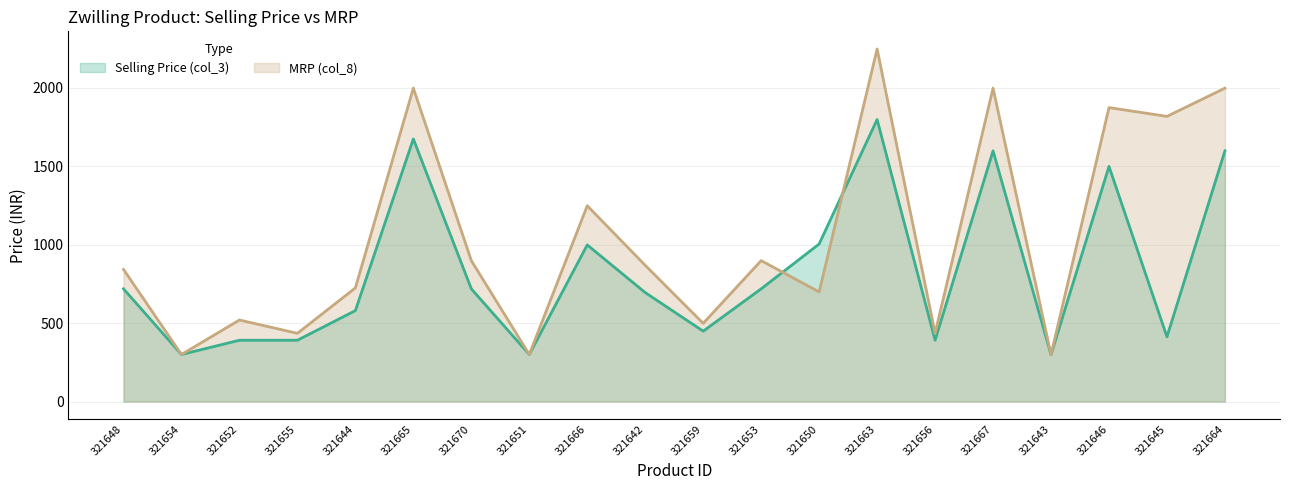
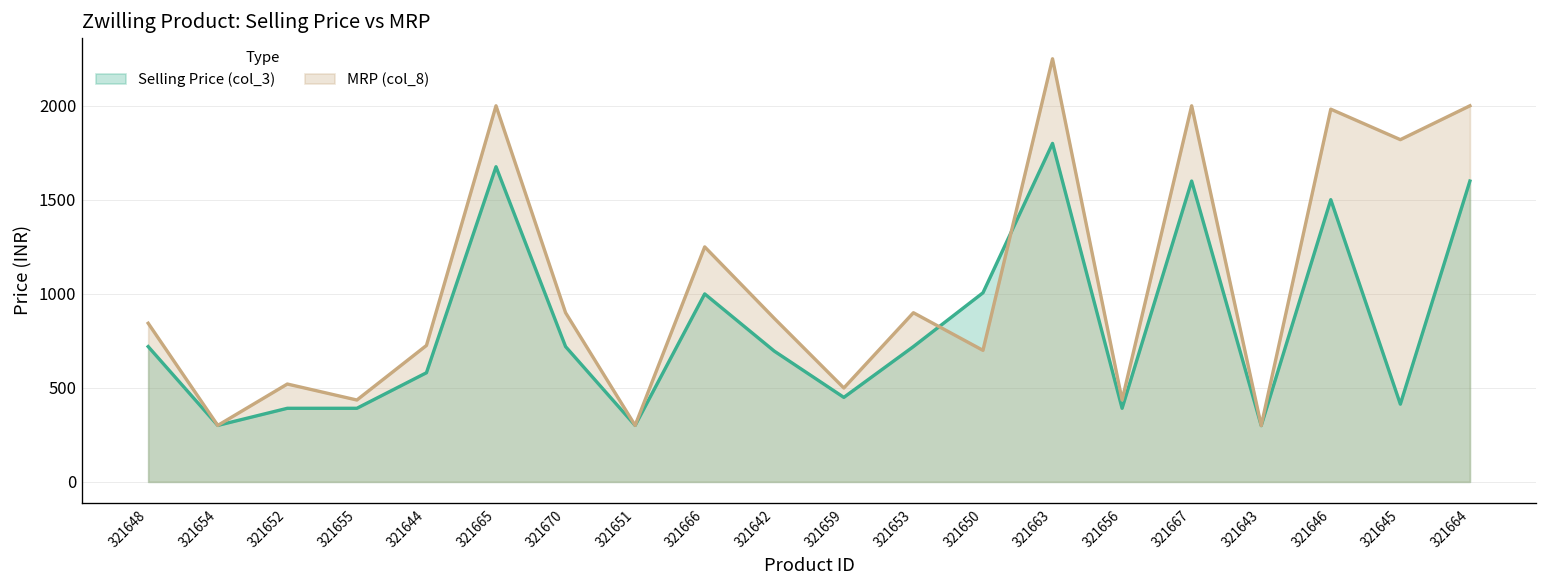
  {
    "Selling Price (col_3)": {
      "321648": 720,
      "321652": 390,
      "321655": 390,
      "321644": 580,
      "321665": 1680,
      "321670": 720,
      "321666": 1000,
      "321642": 700,
      "321659": 450,
      "321653": 720,
      "321650": 1010,
      "321663": 1800,
      "321656": 390,
      "321667": 1600,
      "321646": 1500,
      "321645": 410,
      "321664": 1600
    },
    "MRP (col_8)": {
      "321648": 840,
      "321652": 520,
      "321655": 440,
      "321644": 730,
      "321665": 2000,
      "321670": 900,
      "321666": 1250,
      "321642": 870,
      "321659": 500,
      "321653": 900,
      "321650": 700,
      "321663": 2250,
      "321656": 440,
      "321667": 2000,
-     "321646": 1880,
+     "321646": 1980,
      "321645": 1820,
      "321664": 2000
    }
  }
